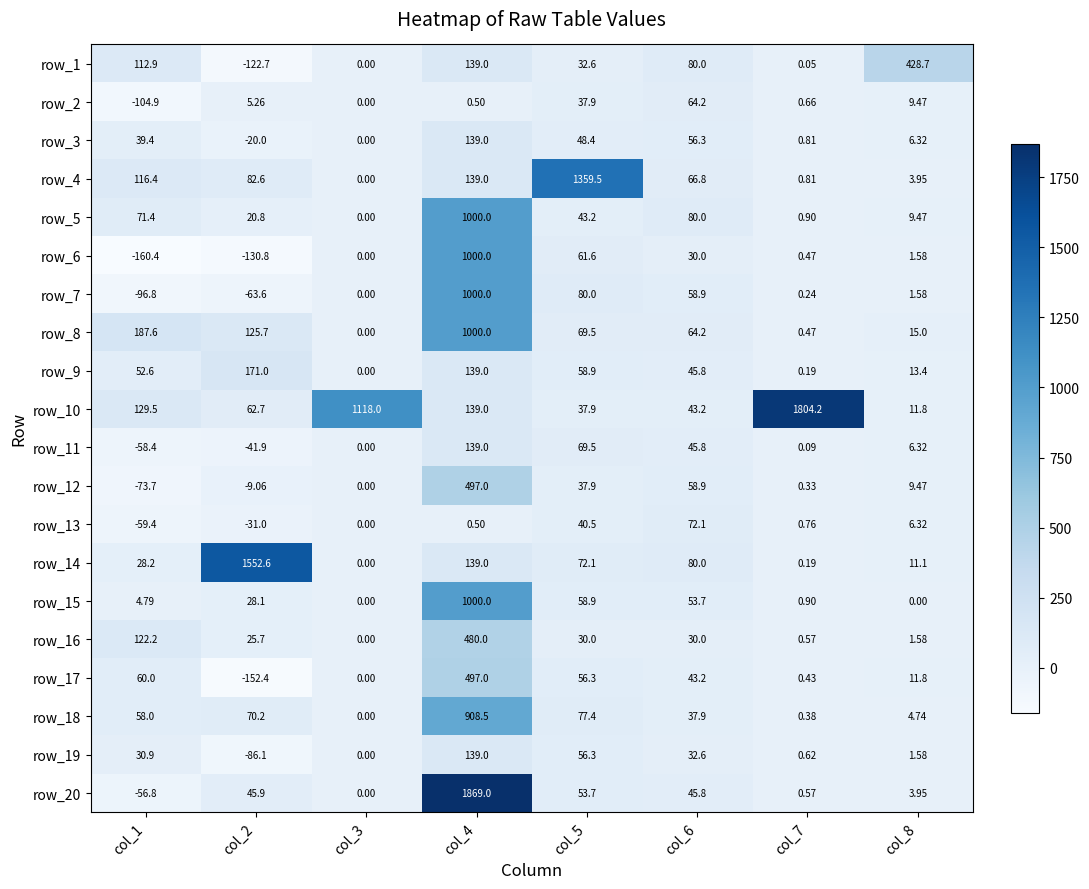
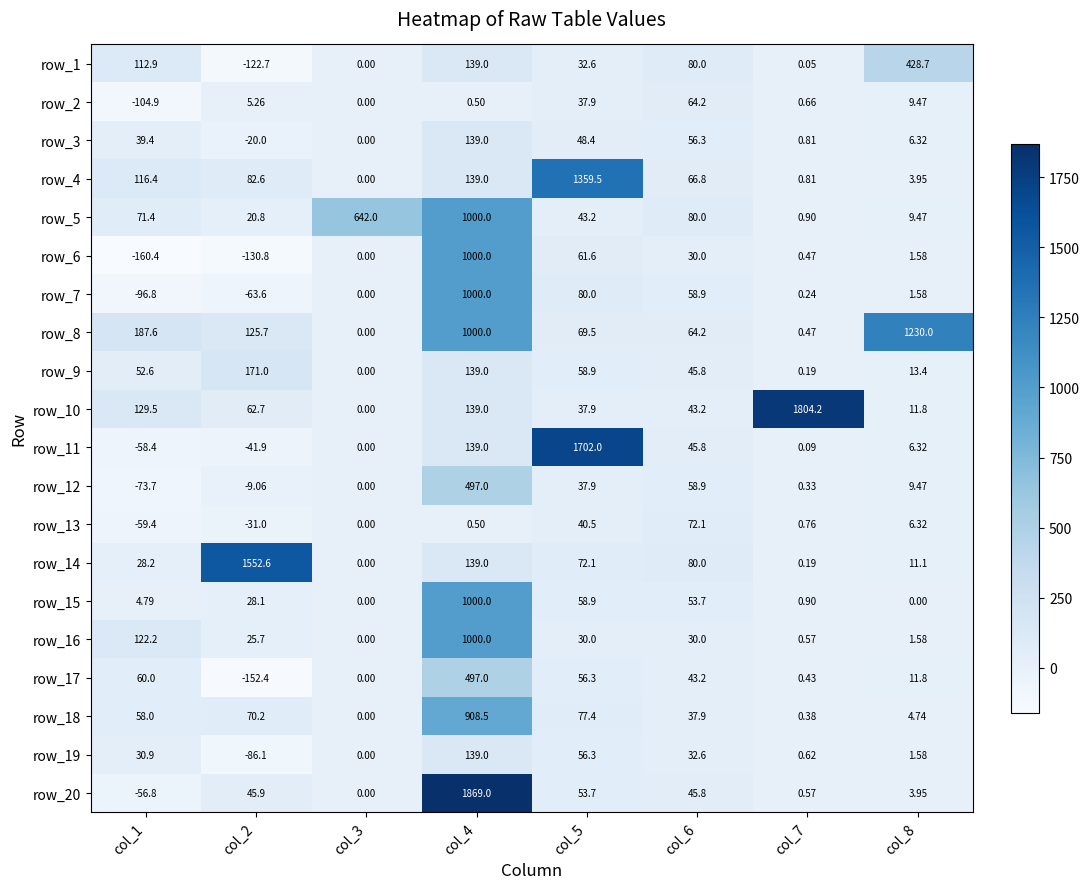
  {
    "row_1": {
      "col_1": 112.9,
      "col_2": -122.7,
      "col_3": 0.00,
      "col_4": 139.0,
      "col_5": 32.6,
      "col_6": 80.0,
      "col_7": 0.05,
      "col_8": 428.7
    },
    "row_2": {
      "col_1": -104.9,
      "col_2": 5.26,
      "col_3": 0.00,
      "col_4": 0.50,
      "col_5": 37.9,
      "col_6": 64.2,
      "col_7": 0.66,
      "col_8": 9.47
    },
    "row_3": {
      "col_1": 39.4,
      "col_2": -20.0,
      "col_3": 0.00,
      "col_4": 139.0,
      "col_5": 48.4,
      "col_6": 56.3,
      "col_7": 0.81,
      "col_8": 6.32
    },
    "row_4": {
      "col_1": 116.4,
      "col_2": 82.6,
      "col_3": 0.00,
      "col_4": 139.0,
      "col_5": 1359.5,
      "col_6": 66.8,
      "col_7": 0.81,
      "col_8": 3.95
    },
    "row_5": {
      "col_1": 71.4,
      "col_2": 20.8,
-     "col_3": 0.00,
+     "col_3": 642.0,
      "col_4": 1000.0,
      "col_5": 43.2,
      "col_6": 80.0,
      "col_7": 0.90,
      "col_8": 9.47
    },
    "row_6": {
      "col_1": -160.4,
      "col_2": -130.8,
      "col_3": 0.00,
      "col_4": 1000.0,
      "col_5": 61.6,
      "col_6": 30.0,
      "col_7": 0.47,
      "col_8": 1.58
    },
    "row_7": {
      "col_1": -96.8,
      "col_2": -63.6,
      "col_3": 0.00,
      "col_4": 1000.0,
      "col_5": 80.0,
      "col_6": 58.9,
      "col_7": 0.24,
      "col_8": 1.58
    },
    "row_8": {
      "col_1": 187.6,
      "col_2": 125.7,
      "col_3": 0.00,
      "col_4": 1000.0,
      "col_5": 69.5,
      "col_6": 64.2,
      "col_7": 0.47,
-     "col_8": 15.0
+     "col_8": 1230.0
    },
    "row_9": {
      "col_1": 52.6,
      "col_2": 171.0,
      "col_3": 0.00,
      "col_4": 139.0,
      "col_5": 58.9,
      "col_6": 45.8,
      "col_7": 0.19,
      "col_8": 13.4
    },
    "row_10": {
      "col_1": 129.5,
      "col_2": 62.7,
-     "col_3": 1118.0,
+     "col_3": 0.00,
      "col_4": 139.0,
      "col_5": 37.9,
      "col_6": 43.2,
      "col_7": 1804.2,
      "col_8": 11.8
    },
    "row_11": {
      "col_1": -58.4,
      "col_2": -41.9,
      "col_3": 0.00,
      "col_4": 139.0,
-     "col_5": 69.5,
+     "col_5": 1702.0,
      "col_6": 45.8,
      "col_7": 0.09,
      "col_8": 6.32
    },
    "row_12": {
      "col_1": -73.7,
      "col_2": -9.06,
      "col_3": 0.00,
      "col_4": 497.0,
      "col_5": 37.9,
      "col_6": 58.9,
      "col_7": 0.33,
      "col_8": 9.47
    },
    "row_13": {
      "col_1": -59.4,
      "col_2": -31.0,
      "col_3": 0.00,
      "col_4": 0.50,
      "col_5": 40.5,
      "col_6": 72.1,
      "col_7": 0.76,
      "col_8": 6.32
    },
    "row_14": {
      "col_1": 28.2,
      "col_2": 1552.6,
      "col_3": 0.00,
      "col_4": 139.0,
      "col_5": 72.1,
      "col_6": 80.0,
      "col_7": 0.19,
      "col_8": 11.1
    },
    "row_15": {
      "col_1": 4.79,
      "col_2": 28.1,
      "col_3": 0.00,
      "col_4": 1000.0,
      "col_5": 58.9,
      "col_6": 53.7,
      "col_7": 0.90,
      "col_8": 0.00
    },
    "row_16": {
      "col_1": 122.2,
      "col_2": 25.7,
      "col_3": 0.00,
-     "col_4": 480.0,
+     "col_4": 1000.0,
      "col_5": 30.0,
      "col_6": 30.0,
      "col_7": 0.57,
      "col_8": 1.58
    },
    "row_17": {
      "col_1": 60.0,
      "col_2": -152.4,
      "col_3": 0.00,
      "col_4": 497.0,
      "col_5": 56.3,
      "col_6": 43.2,
      "col_7": 0.43,
      "col_8": 11.8
    },
    "row_18": {
      "col_1": 58.0,
      "col_2": 70.2,
      "col_3": 0.00,
      "col_4": 908.5,
      "col_5": 77.4,
      "col_6": 37.9,
      "col_7": 0.38,
      "col_8": 4.74
    },
    "row_19": {
      "col_1": 30.9,
      "col_2": -86.1,
      "col_3": 0.00,
      "col_4": 139.0,
      "col_5": 56.3,
      "col_6": 32.6,
      "col_7": 0.62,
      "col_8": 1.58
    },
    "row_20": {
      "col_1": -56.8,
      "col_2": 45.9,
      "col_3": 0.00,
      "col_4": 1869.0,
      "col_5": 53.7,
      "col_6": 45.8,
      "col_7": 0.57,
      "col_8": 3.95
    }
  }
